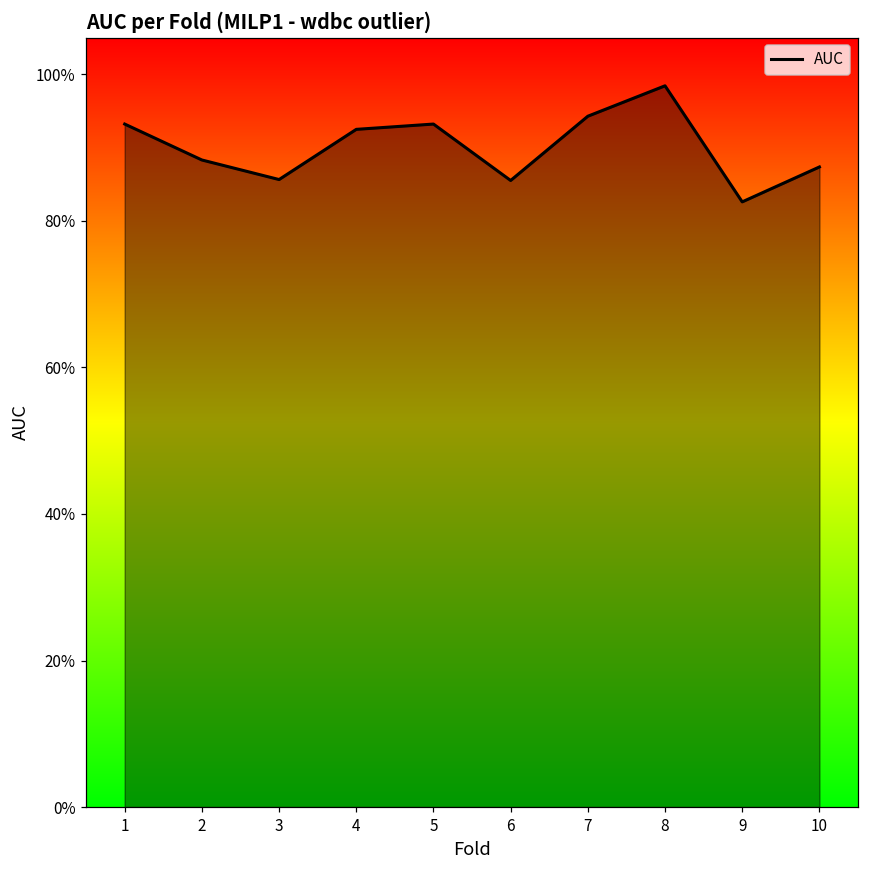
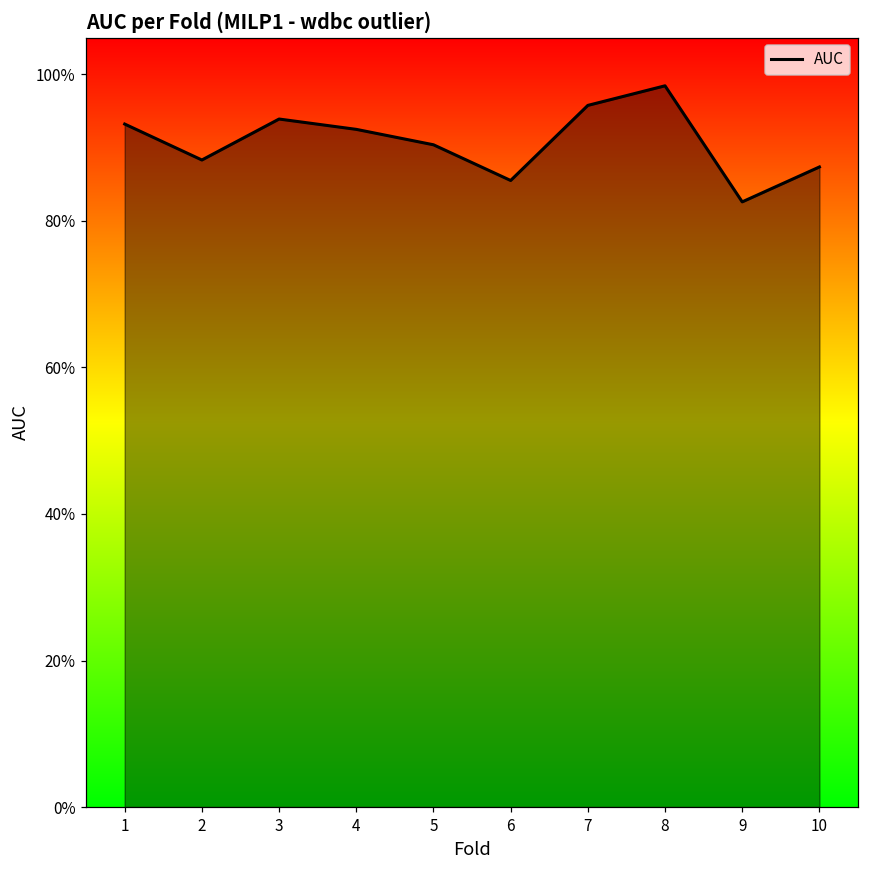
  {
    "1": "93%",
    "2": "88%",
-   "3": "86%",
+   "3": "94%",
    "4": "92%",
-   "5": "93%",
+   "5": "90%",
    "6": "86%",
-   "7": "94%",
+   "7": "96%",
    "8": "98%",
    "9": "83%",
    "10": "87%"
  }
